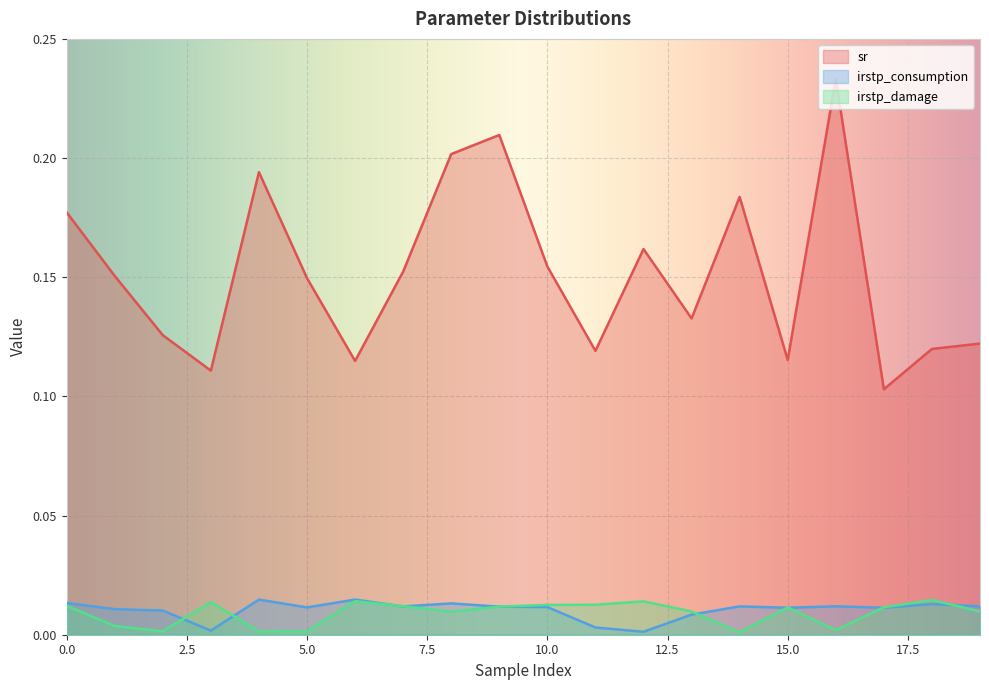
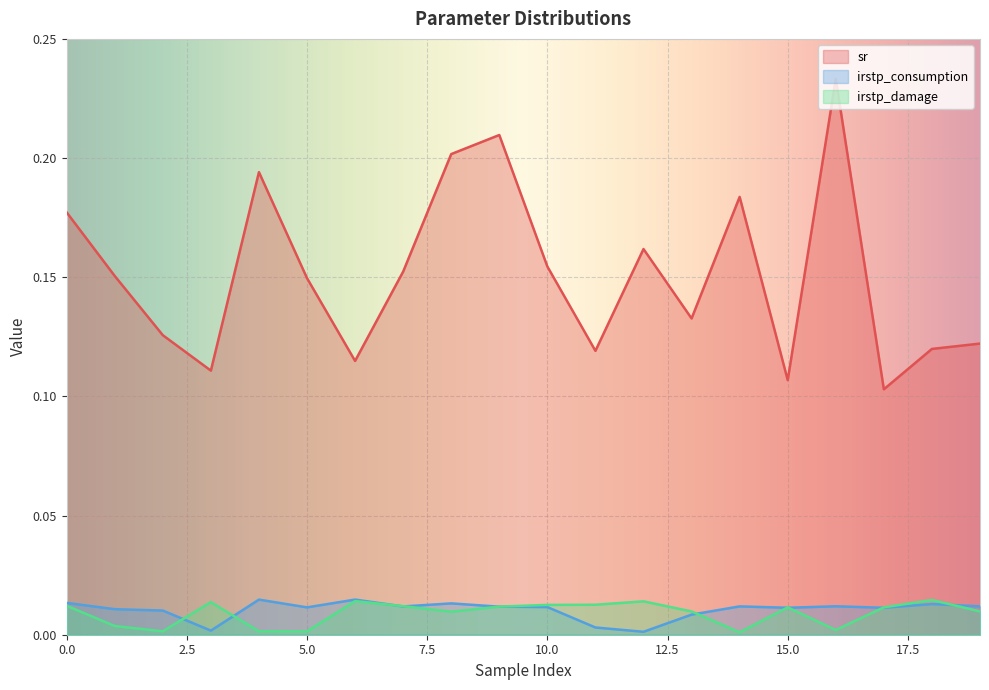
  {
    "sr": {
      "0.0": 0.177,
      "5.0": 0.150,
      "10.0": 0.154,
-     "15.0": 0.115
+     "15.0": 0.107
    }
  }
